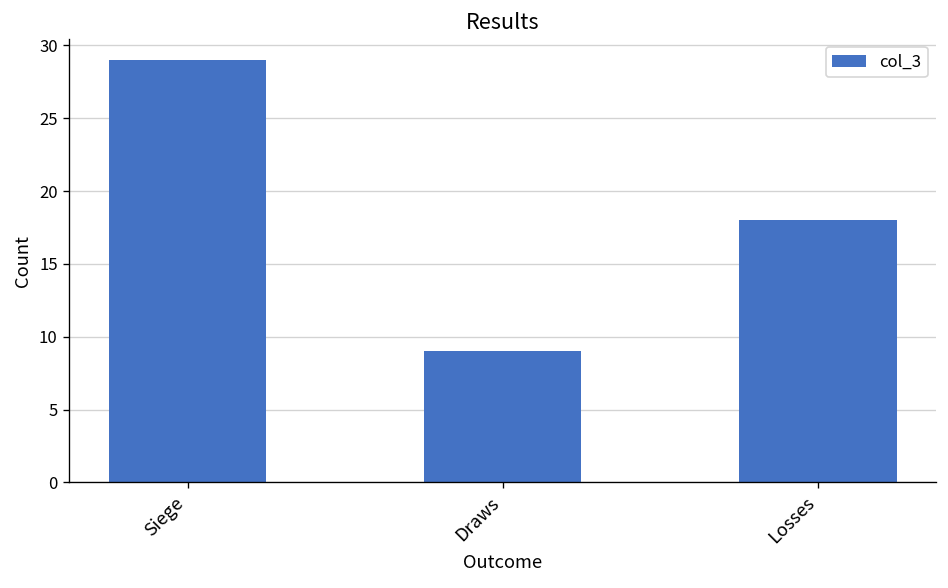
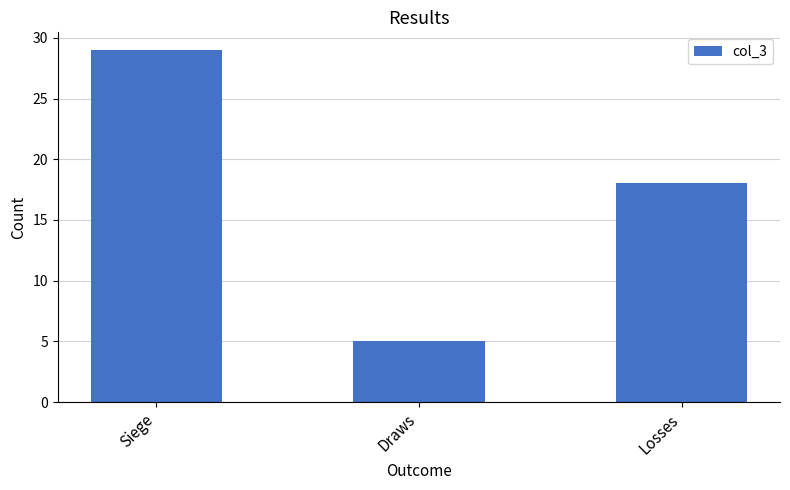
  {
    "Siege": 29,
-   "Draws": 9,
+   "Draws": 5,
    "Losses": 18
  }
